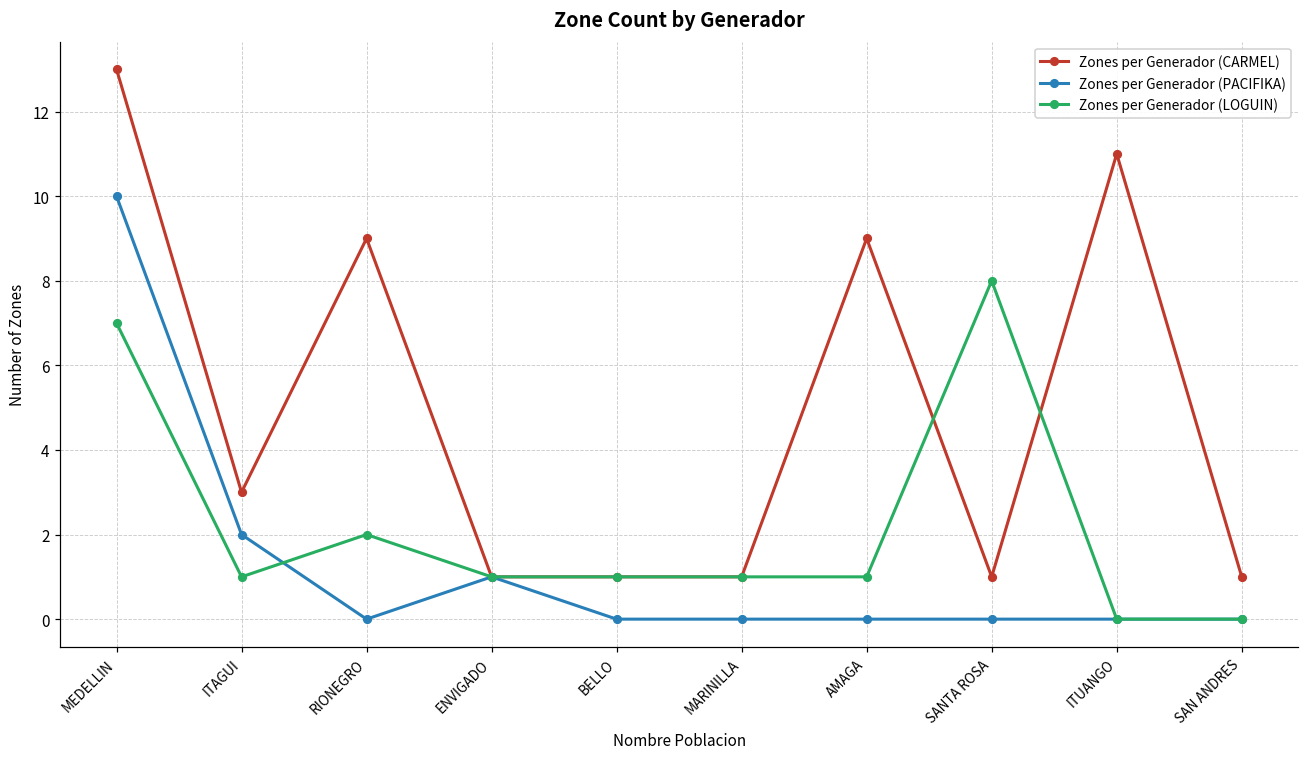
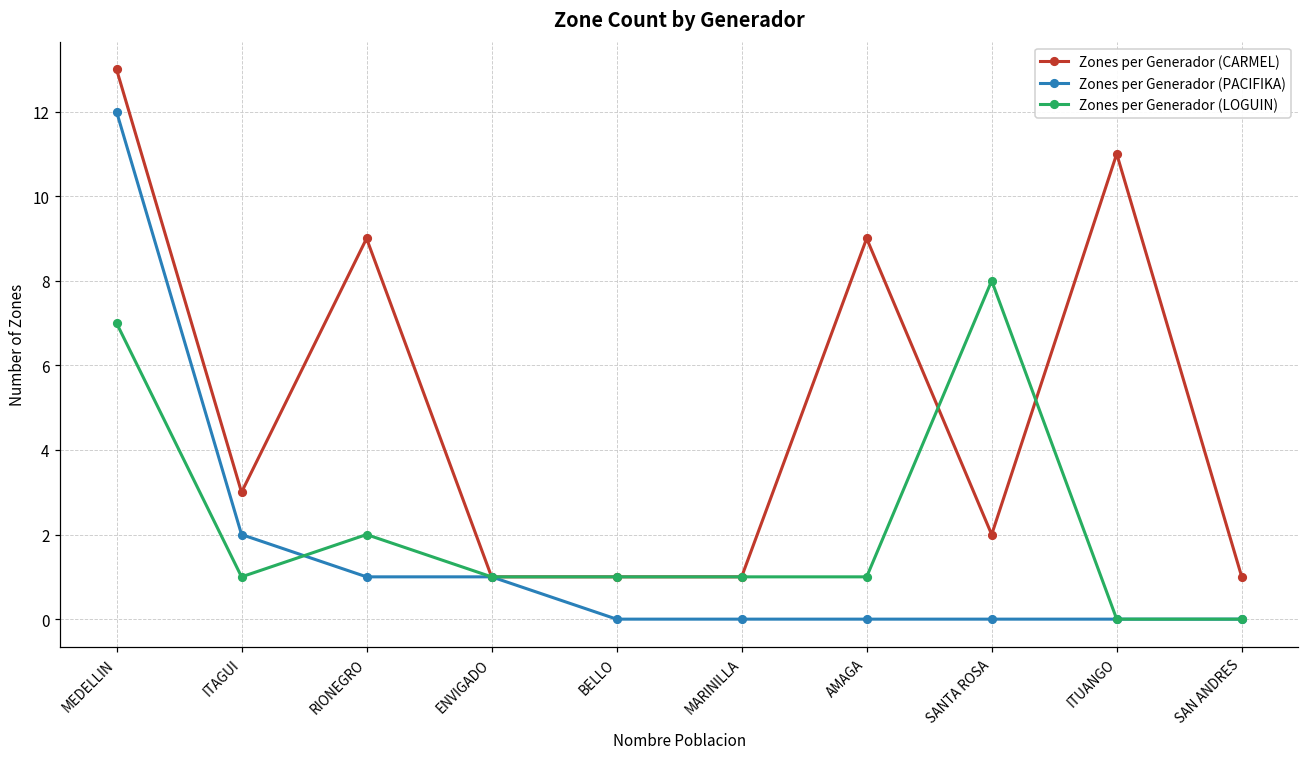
  {
    "Zones per Generador (CARMEL)": {
      "MEDELLIN": 13,
      "ITAGUI": 3,
      "RIONEGRO": 9,
      "AMAGA": 9,
-     "SANTA ROSA": 1,
+     "SANTA ROSA": 2,
      "ITUANGO": 11,
      "SAN ANDRES": 1
    },
    "Zones per Generador (PACIFIKA)": {
-     "MEDELLIN": 10,
+     "MEDELLIN": 12,
      "ITAGUI": 2,
-     "RIONEGRO": 0,
+     "RIONEGRO": 1,
      "BELLO": 0,
      "MARINILLA": 0,
      "AMAGA": 0,
      "SANTA ROSA": 0
    },
    "Zones per Generador (LOGUIN)": {
      "MEDELLIN": 7,
      "ITAGUI": 1,
      "RIONEGRO": 2,
      "AMAGA": 1,
      "SANTA ROSA": 8
    }
  }
